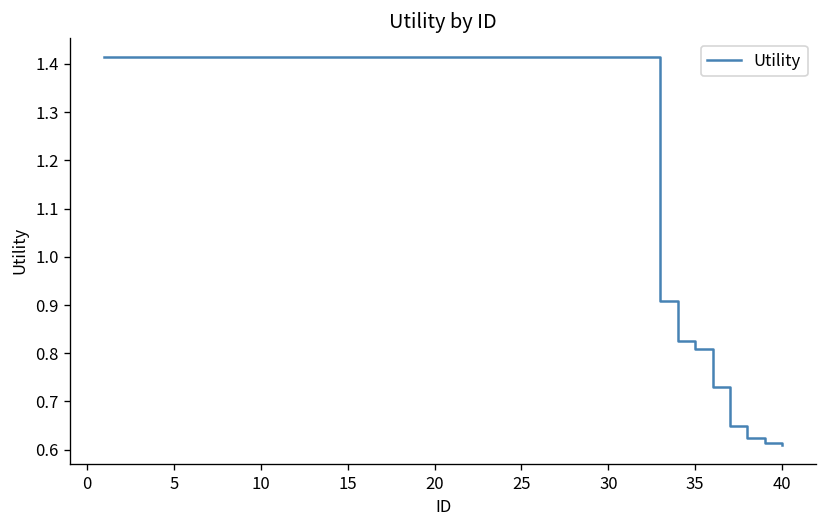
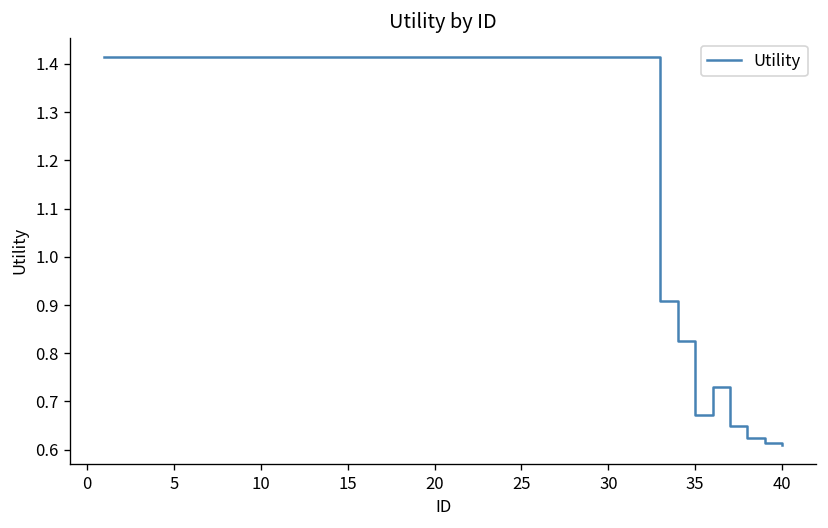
  {
    "5": 1.41,
    "10": 1.41,
    "15": 1.41,
    "20": 1.41,
    "25": 1.41,
    "30": 1.41,
-   "35": 0.81,
+   "35": 0.67,
    "40": 0.61
  }
